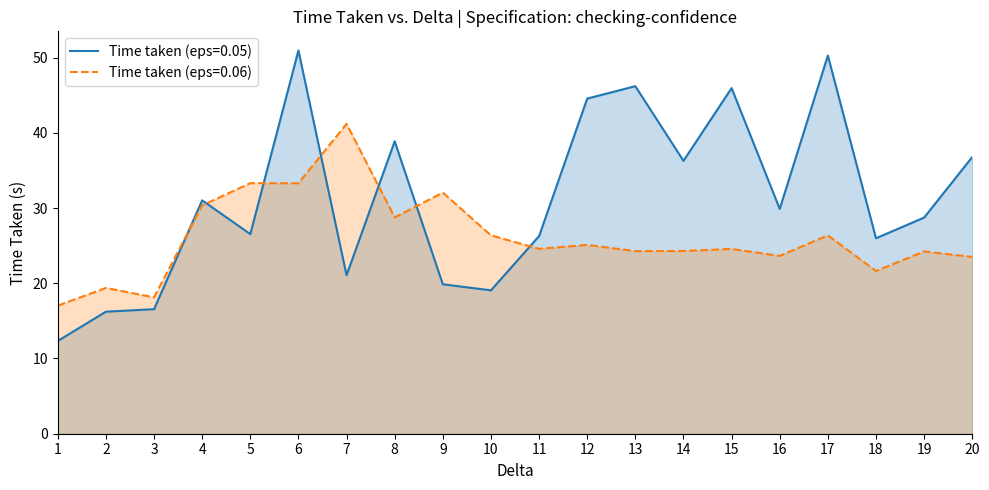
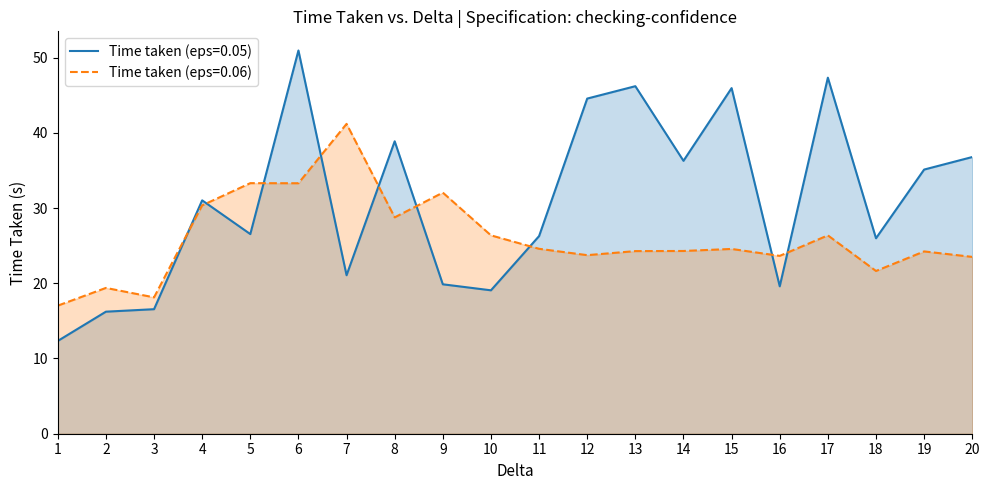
  {
    "Time taken (eps=0.05)": {
      "1": 12,
      "2": 16,
      "3": 17,
      "4": 31,
      "5": 27,
      "6": 51,
      "7": 21,
      "8": 39,
      "9": 20,
      "10": 19,
      "11": 26,
      "12": 45,
      "13": 46,
      "14": 36,
      "15": 46,
-     "16": 30,
-     "17": 50,
+     "16": 20,
+     "17": 47,
      "18": 26,
-     "19": 29,
+     "19": 35,
      "20": 37
    },
    "Time taken (eps=0.06)": {
      "1": 17,
      "2": 19,
      "3": 18,
      "4": 30,
      "5": 33,
      "6": 33,
      "7": 41,
      "8": 29,
      "9": 32,
      "10": 26,
      "11": 25,
-     "12": 25,
+     "12": 24,
      "13": 24,
      "14": 24,
      "15": 25,
      "16": 24,
      "17": 26,
      "18": 22,
      "19": 24,
      "20": 24
    }
  }
